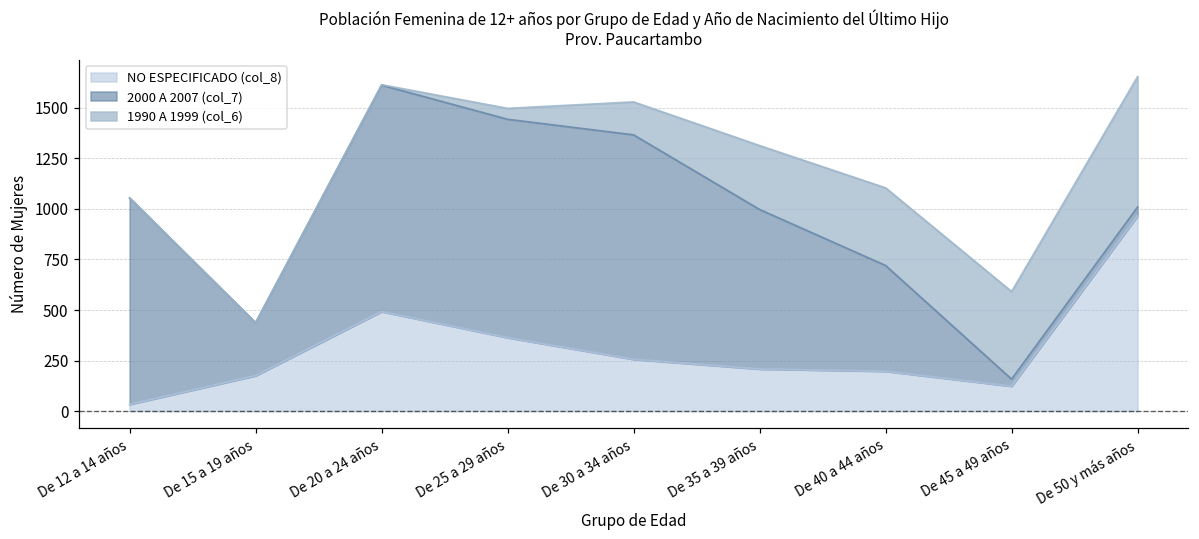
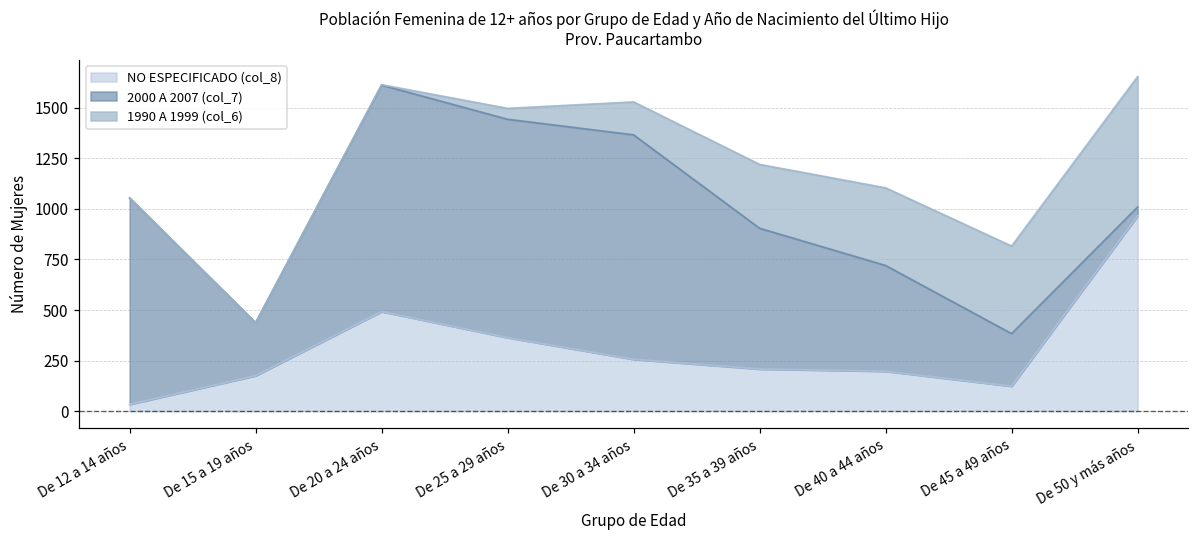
  {
    "2000 A 2007 (col_7)": {
      "De 25 a 29 años": 1080,
      "De 30 a 34 años": 1110,
-     "De 35 a 39 años": 790,
+     "De 35 a 39 años": 700,
      "De 40 a 44 años": 520,
-     "De 45 a 49 años": 40,
+     "De 45 a 49 años": 260,
      "De 50 y más años": 40
    }
  }
